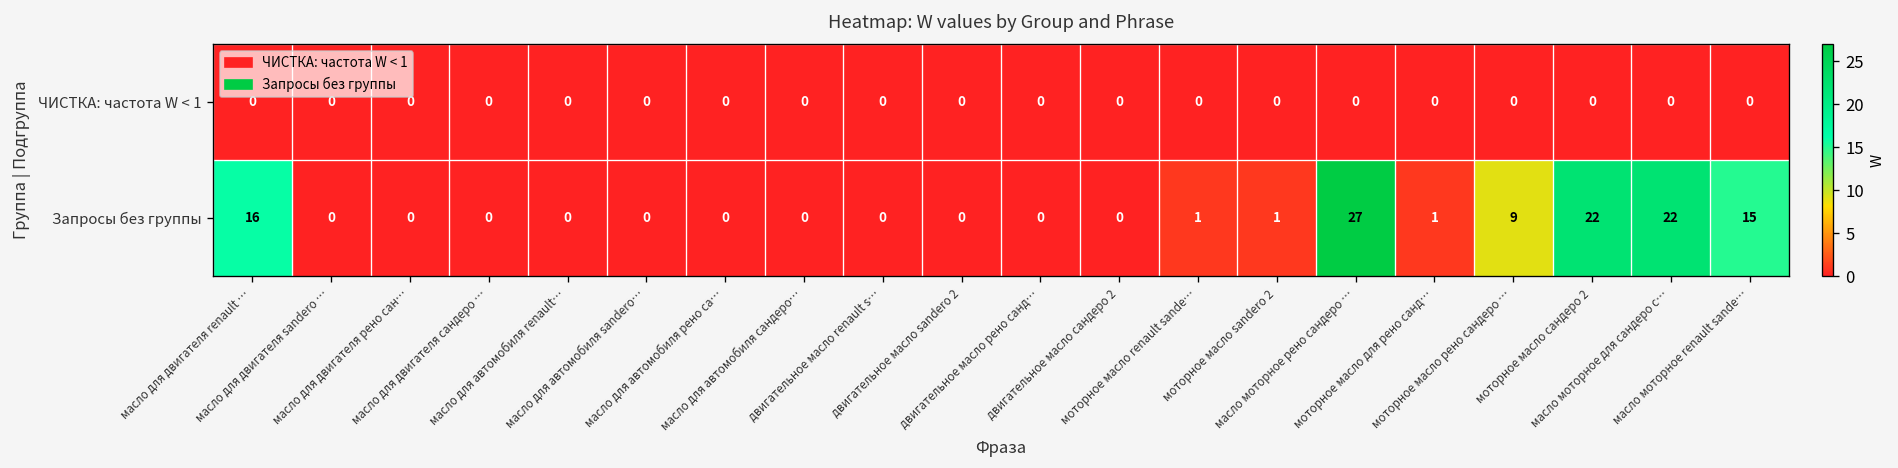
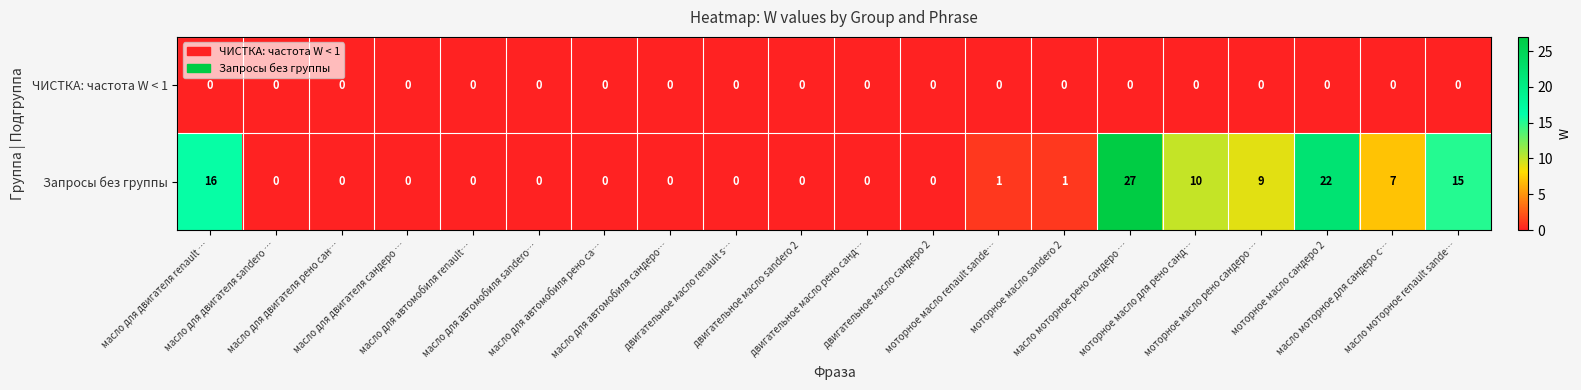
  {
    "ЧИСТКА: частота W < 1": {
      "масло для двигателя renault …": 0,
      "масло для двигателя sandero …": 0,
      "масло для двигателя рено сан…": 0,
      "масло для двигателя сандеро …": 0,
      "масло для автомобиля renault…": 0,
      "масло для автомобиля sandero…": 0,
      "масло для автомобиля рено са…": 0,
      "масло для автомобиля сандеро…": 0,
      "двигательное масло renault s…": 0,
      "двигательное масло sandero 2": 0,
      "двигательное масло рено санд…": 0,
      "двигательное масло сандеро 2": 0,
      "моторное масло renault sande…": 0,
      "моторное масло sandero 2": 0,
      "масло моторное рено сандеро …": 0,
      "моторное масло для рено санд…": 0,
      "моторное масло рено сандеро …": 0,
      "моторное масло сандеро 2": 0,
      "масло моторное для сандеро с…": 0,
      "масло моторное renault sande…": 0
    },
    "Запросы без группы": {
      "масло для двигателя renault …": 16,
      "масло для двигателя sandero …": 0,
      "масло для двигателя рено сан…": 0,
      "масло для двигателя сандеро …": 0,
      "масло для автомобиля renault…": 0,
      "масло для автомобиля sandero…": 0,
      "масло для автомобиля рено са…": 0,
      "масло для автомобиля сандеро…": 0,
      "двигательное масло renault s…": 0,
      "двигательное масло sandero 2": 0,
      "двигательное масло рено санд…": 0,
      "двигательное масло сандеро 2": 0,
      "моторное масло renault sande…": 1,
      "моторное масло sandero 2": 1,
      "масло моторное рено сандеро …": 27,
-     "моторное масло для рено санд…": 1,
+     "моторное масло для рено санд…": 10,
      "моторное масло рено сандеро …": 9,
      "моторное масло сандеро 2": 22,
-     "масло моторное для сандеро с…": 22,
+     "масло моторное для сандеро с…": 7,
      "масло моторное renault sande…": 15
    }
  }
